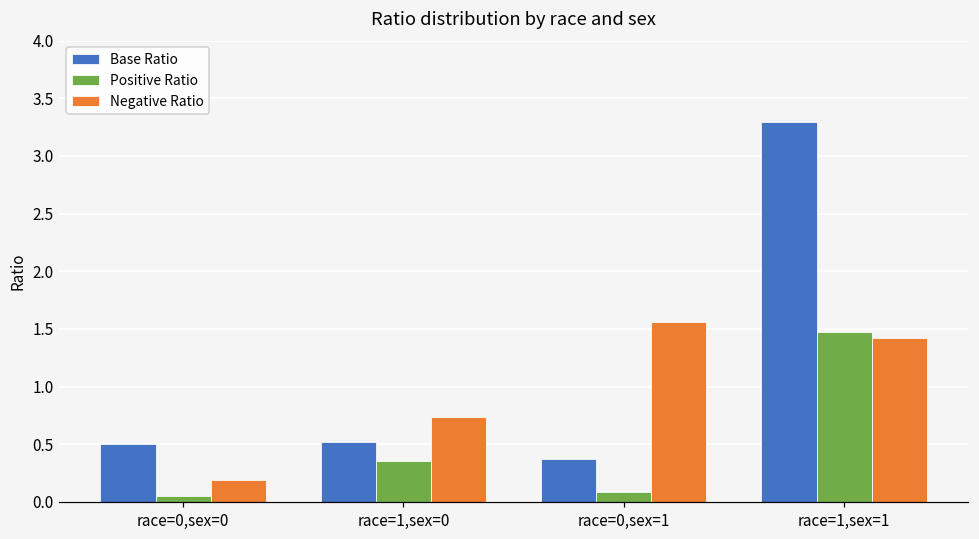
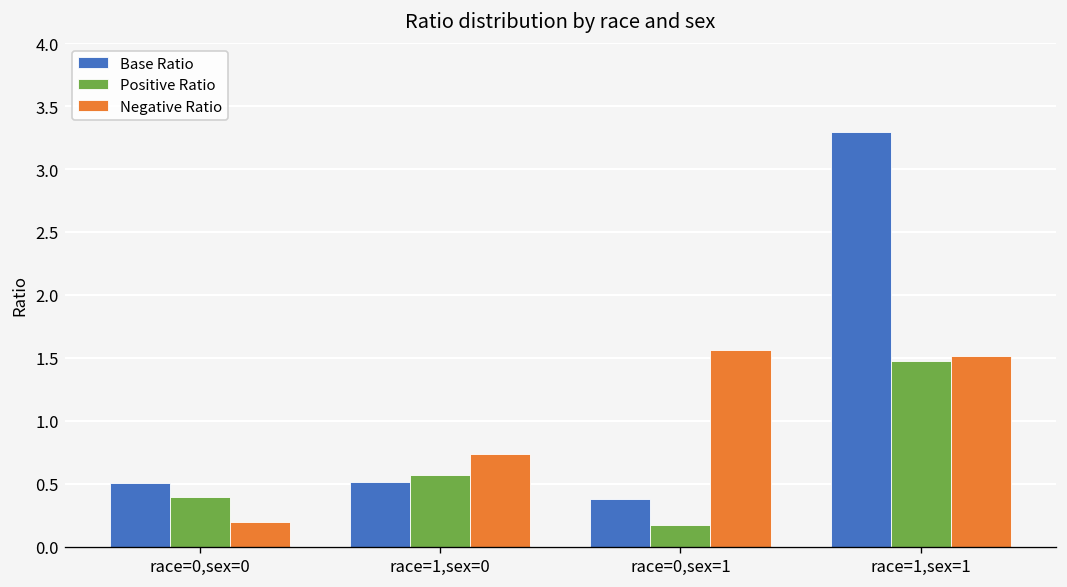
  {
    "Base Ratio": {
      "race=0,sex=0": 0.50,
      "race=1,sex=0": 0.52,
      "race=0,sex=1": 0.38,
      "race=1,sex=1": 3.29
    },
    "Positive Ratio": {
-     "race=0,sex=0": 0.05,
-     "race=1,sex=0": 0.35,
-     "race=0,sex=1": 0.09,
+     "race=0,sex=0": 0.40,
+     "race=1,sex=0": 0.57,
+     "race=0,sex=1": 0.17,
      "race=1,sex=1": 1.48
    },
    "Negative Ratio": {
      "race=0,sex=0": 0.19,
      "race=1,sex=0": 0.73,
      "race=0,sex=1": 1.56,
-     "race=1,sex=1": 1.42
+     "race=1,sex=1": 1.51
    }
  }
